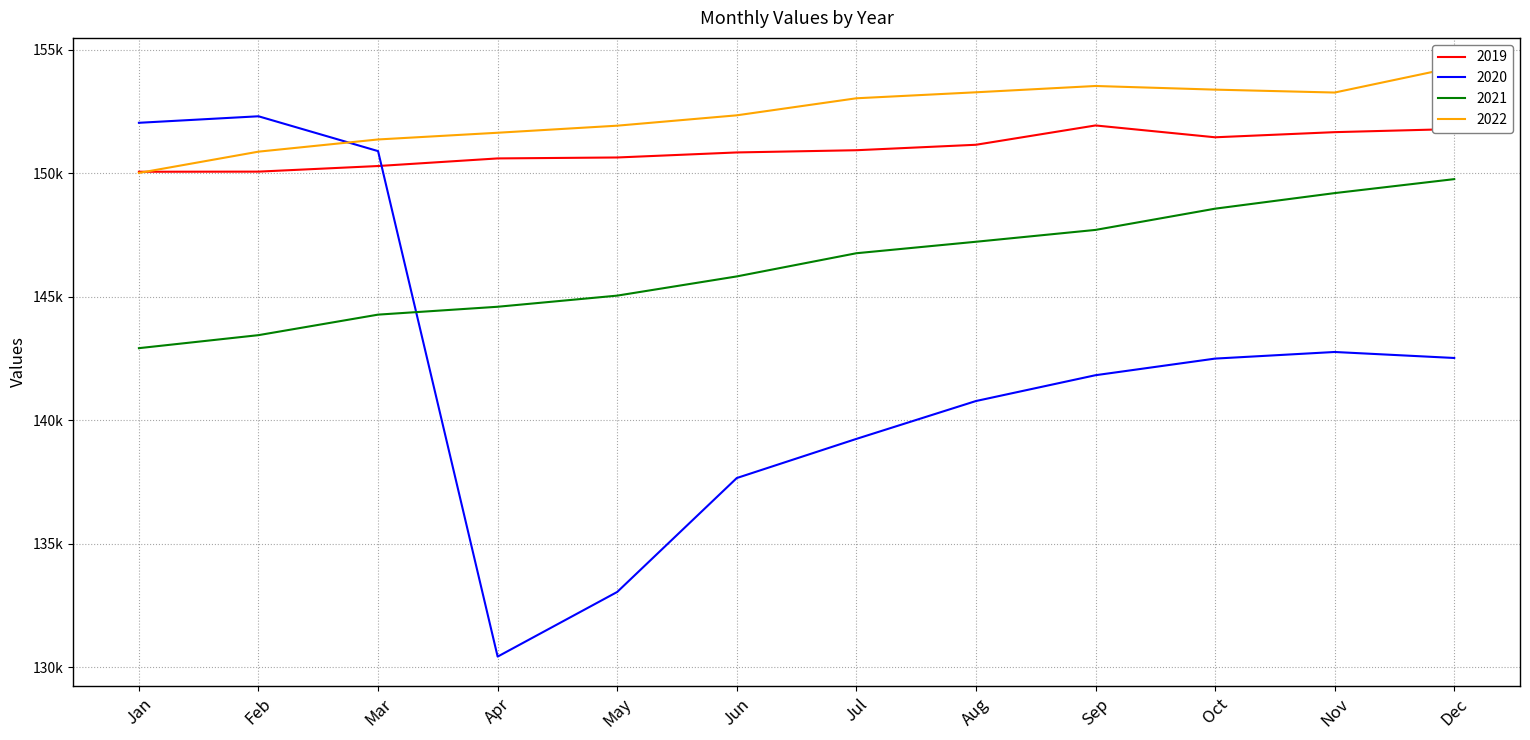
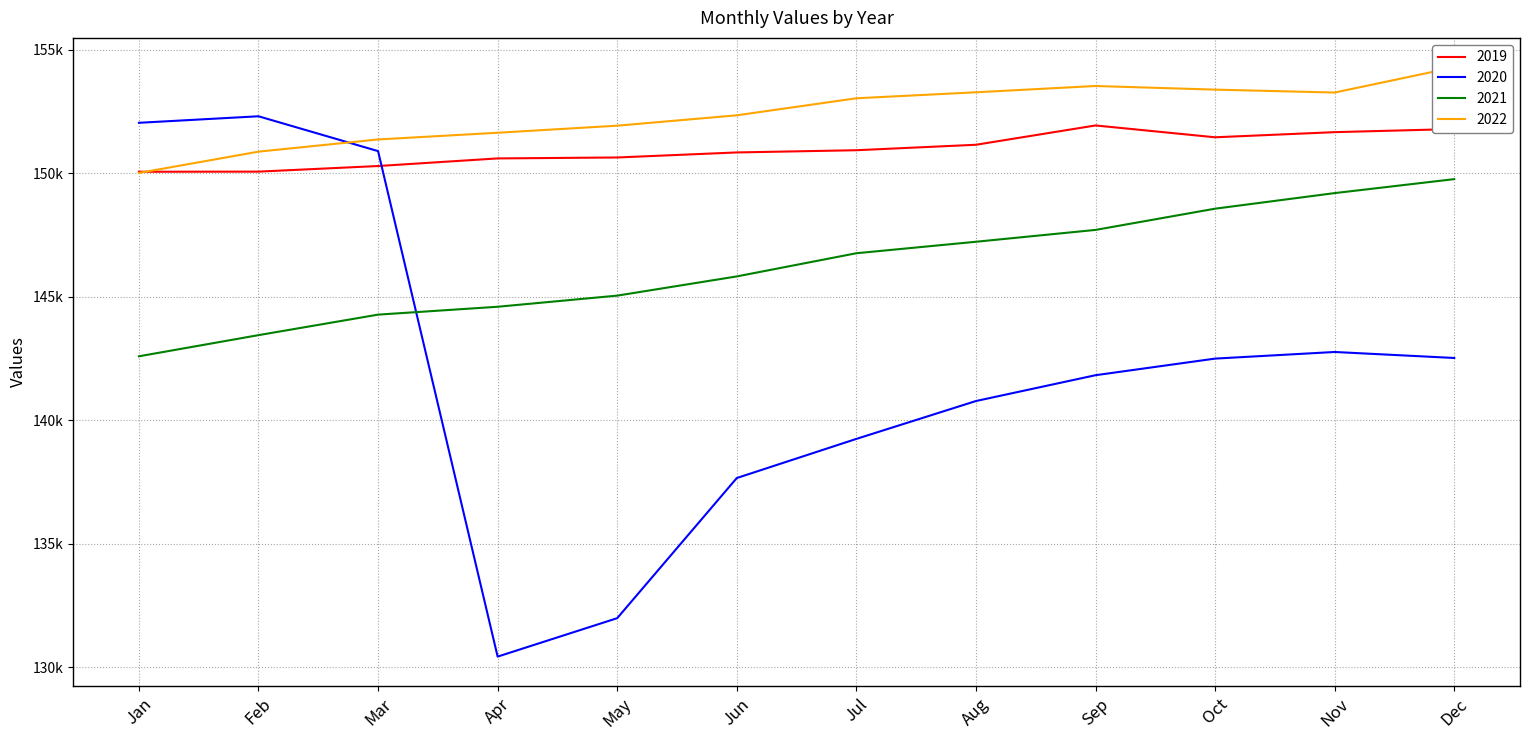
  {
    "2019": {
      "Feb": 150100,
      "Mar": 150300,
      "Apr": 150600,
      "May": 150600,
      "Jun": 150800,
      "Jul": 150900,
      "Aug": 151200,
      "Sep": 151900,
      "Oct": 151500,
      "Nov": 151700
    },
    "2020": {
      "Jan": 152000,
      "Feb": 152300,
      "Mar": 150900,
      "Apr": 130400,
-     "May": 133000,
+     "May": 132000,
      "Jun": 137700,
      "Jul": 139200,
      "Aug": 140800,
      "Sep": 141800,
      "Oct": 142500,
      "Nov": 142800,
      "Dec": 142500
    },
    "2021": {
-     "Jan": 142900,
+     "Jan": 142600,
      "Feb": 143400,
      "Mar": 144300,
      "Apr": 144600,
      "May": 145000,
      "Jun": 145800,
      "Jul": 146800,
      "Aug": 147200,
      "Sep": 147700,
      "Oct": 148600,
      "Nov": 149200,
      "Dec": 149800
    },
    "2022": {
      "Feb": 150900,
      "Mar": 151400,
      "Apr": 151600,
      "May": 151900,
      "Jun": 152300,
      "Jul": 153000,
      "Aug": 153300,
      "Sep": 153500,
      "Oct": 153400,
      "Nov": 153300
    }
  }
